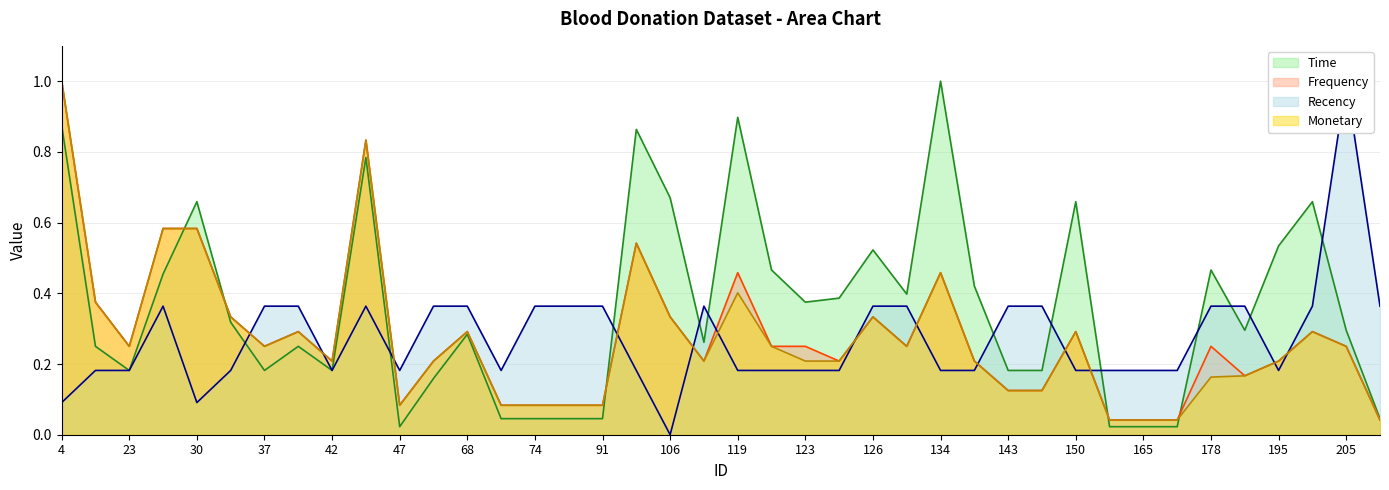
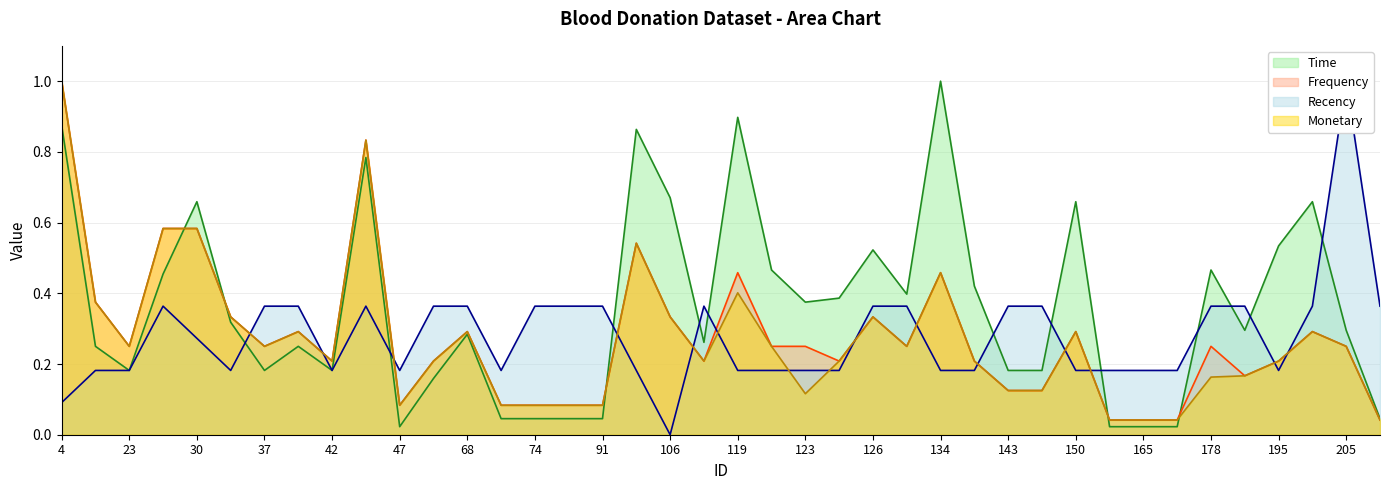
  {
    "Time": {
      "4": 0.88,
      "30": 0.66,
      "47": 0.02,
      "68": 0.28,
      "74": 0.05,
      "91": 0.05,
      "106": 0.67,
      "119": 0.90,
      "123": 0.38,
      "126": 0.52,
      "134": 1.00,
      "143": 0.18,
      "150": 0.66,
      "165": 0.02,
      "178": 0.47,
      "195": 0.53,
      "205": 0.30
    },
    "Frequency": {
      "119": 0.46,
      "123": 0.25,
      "178": 0.25
    },
    "Recency": {
      "4": 0.09,
-     "30": 0.09,
+     "30": 0.27,
      "47": 0.18,
      "68": 0.36,
      "74": 0.36,
      "91": 0.36,
      "106": 0.00,
      "119": 0.18,
      "123": 0.18,
      "126": 0.36,
      "134": 0.18,
      "143": 0.36,
      "150": 0.18,
      "165": 0.18,
      "178": 0.36,
      "195": 0.18
    },
    "Monetary": {
      "119": 0.40,
-     "123": 0.21,
+     "123": 0.12,
      "178": 0.16
    }
  }
